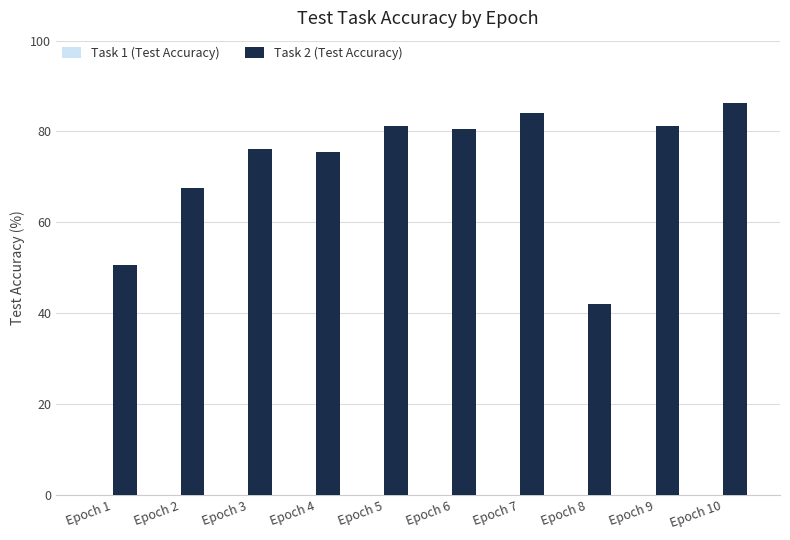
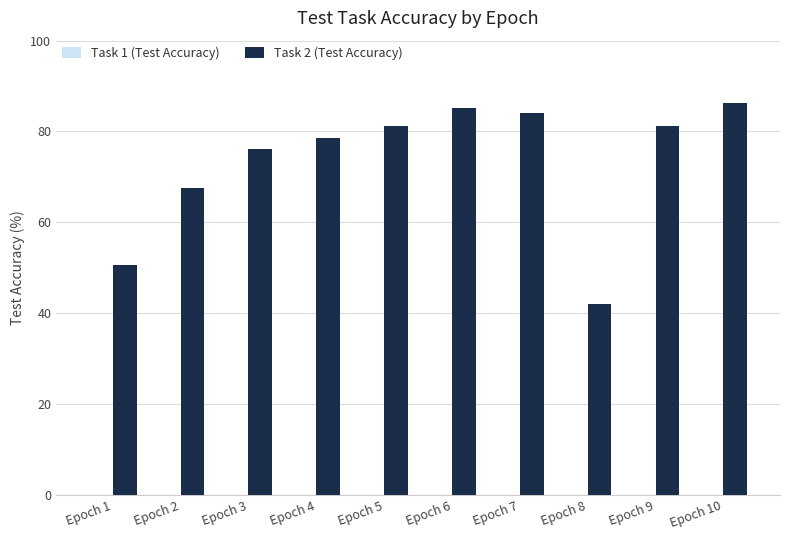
  {
    "Task 1 (Test Accuracy)": {
      "Epoch 1": 0,
      "Epoch 2": 0,
      "Epoch 3": 0,
      "Epoch 4": 0,
      "Epoch 5": 0,
      "Epoch 6": 0,
      "Epoch 7": 0,
      "Epoch 8": 0,
      "Epoch 9": 0,
      "Epoch 10": 0
    },
    "Task 2 (Test Accuracy)": {
      "Epoch 1": 51,
      "Epoch 2": 68,
      "Epoch 3": 76,
-     "Epoch 4": 75,
+     "Epoch 4": 79,
      "Epoch 5": 81,
-     "Epoch 6": 80,
+     "Epoch 6": 85,
      "Epoch 7": 84,
      "Epoch 8": 42,
      "Epoch 9": 81,
      "Epoch 10": 86
    }
  }
